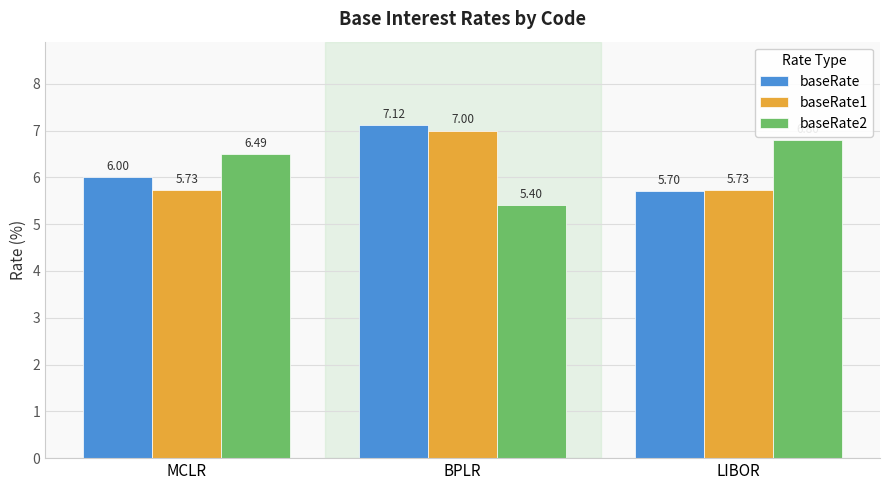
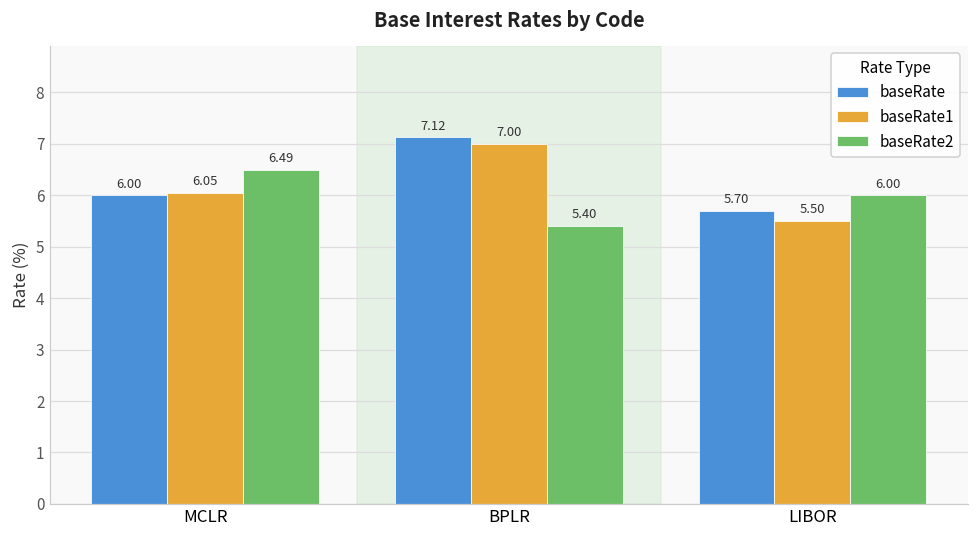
  {
    "baseRate": {
      "MCLR": 6.00,
      "BPLR": 7.12,
      "LIBOR": 5.70
    },
    "baseRate1": {
-     "MCLR": 5.73,
+     "MCLR": 6.05,
      "BPLR": 7.00,
-     "LIBOR": 5.73
+     "LIBOR": 5.50
    },
    "baseRate2": {
-     "LIBOR": 6.8
+     "LIBOR": 6.0
    }
  }
